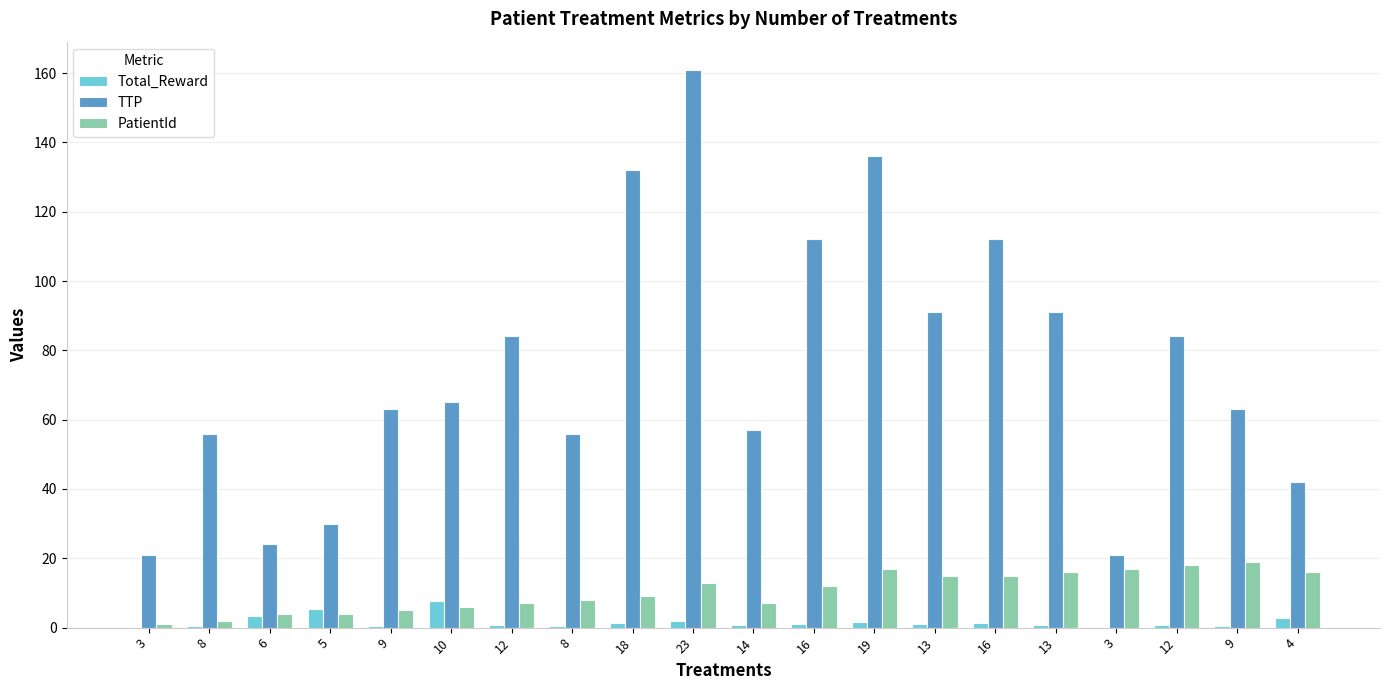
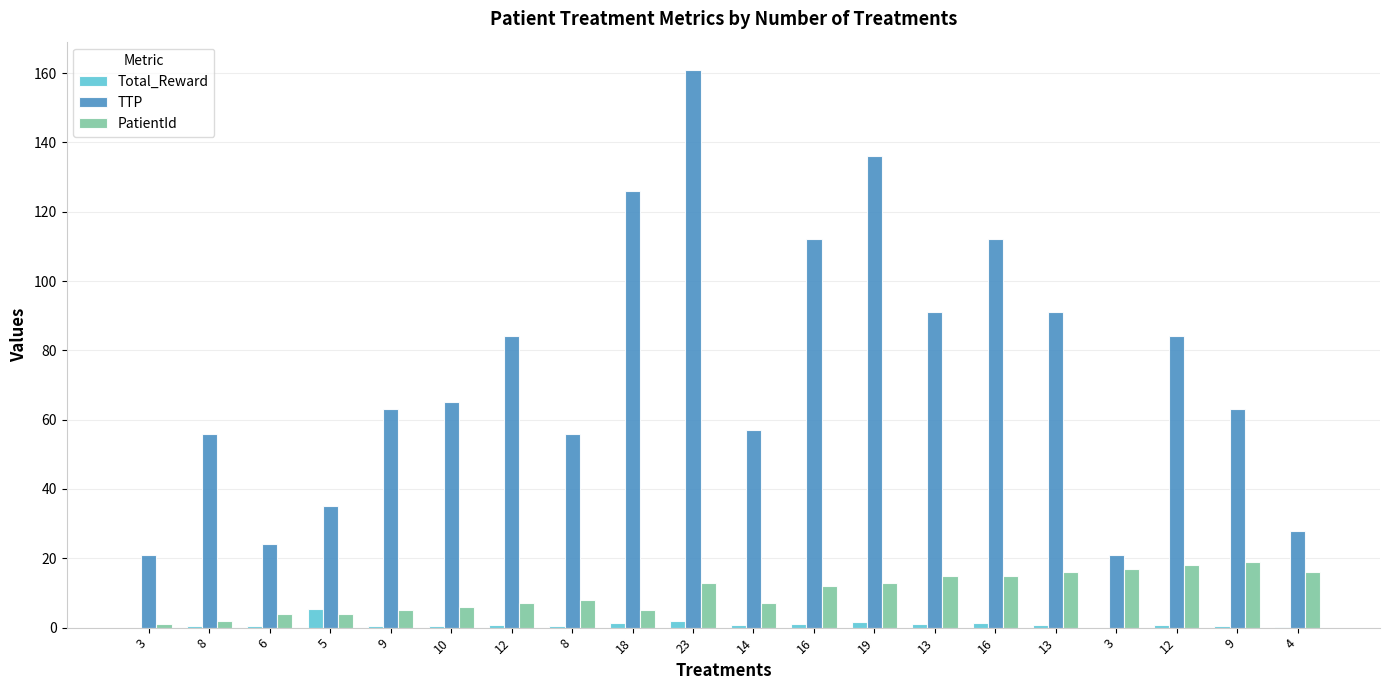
  {
    "Total_Reward": {
-     "6": 3,
+     "6": 0,
      "5": 5,
-     "10": 8,
+     "10": 1,
      "18": 1,
      "23": 2,
      "14": 1,
      "19": 2,
-     "4": 3
+     "4": 0
    },
    "TTP": {
      "6": 24,
-     "5": 30,
+     "5": 35,
      "10": 65,
-     "18": 132,
+     "18": 126,
      "23": 161,
      "14": 57,
      "19": 136,
-     "4": 42
+     "4": 28
    },
    "PatientId": {
      "6": 4,
      "5": 4,
      "10": 6,
-     "18": 9,
+     "18": 5,
      "23": 13,
      "14": 7,
-     "19": 17,
+     "19": 13,
      "4": 16
    }
  }
